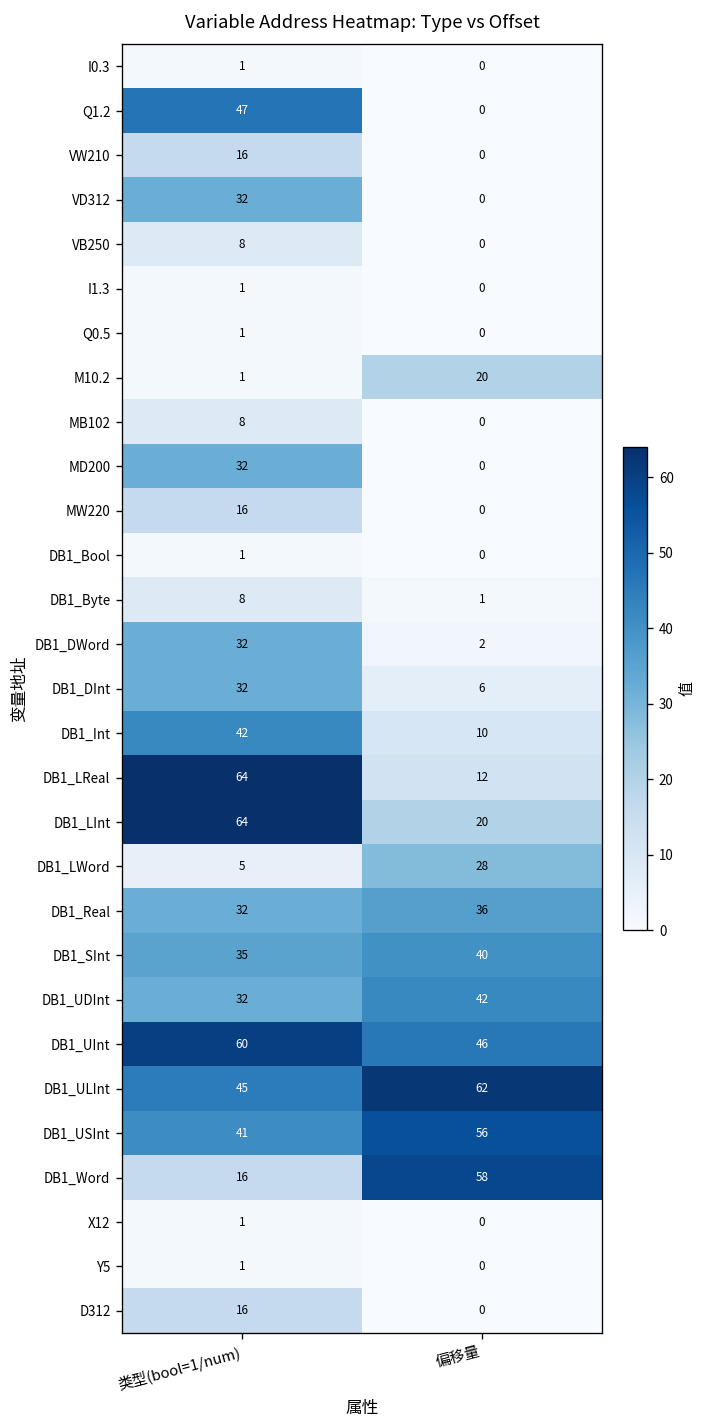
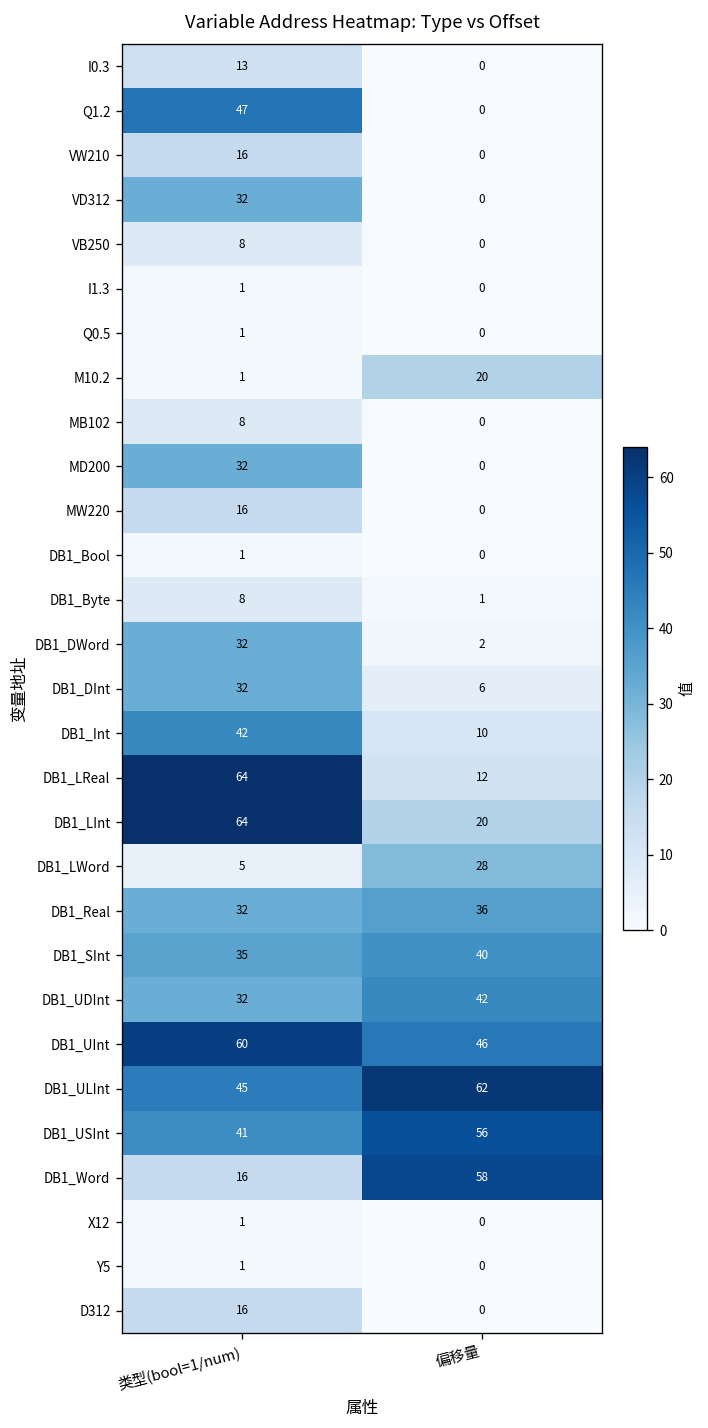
  {
    "I0.3": {
-     "类型(bool=1/num)": 1,
+     "类型(bool=1/num)": 13,
      "偏移量": 0
    },
    "Q1.2": {
      "类型(bool=1/num)": 47,
      "偏移量": 0
    },
    "VW210": {
      "类型(bool=1/num)": 16,
      "偏移量": 0
    },
    "VD312": {
      "类型(bool=1/num)": 32,
      "偏移量": 0
    },
    "VB250": {
      "类型(bool=1/num)": 8,
      "偏移量": 0
    },
    "I1.3": {
      "类型(bool=1/num)": 1,
      "偏移量": 0
    },
    "Q0.5": {
      "类型(bool=1/num)": 1,
      "偏移量": 0
    },
    "M10.2": {
      "类型(bool=1/num)": 1,
      "偏移量": 20
    },
    "MB102": {
      "类型(bool=1/num)": 8,
      "偏移量": 0
    },
    "MD200": {
      "类型(bool=1/num)": 32,
      "偏移量": 0
    },
    "MW220": {
      "类型(bool=1/num)": 16,
      "偏移量": 0
    },
    "DB1_Bool": {
      "类型(bool=1/num)": 1,
      "偏移量": 0
    },
    "DB1_Byte": {
      "类型(bool=1/num)": 8,
      "偏移量": 1
    },
    "DB1_DWord": {
      "类型(bool=1/num)": 32,
      "偏移量": 2
    },
    "DB1_DInt": {
      "类型(bool=1/num)": 32,
      "偏移量": 6
    },
    "DB1_Int": {
      "类型(bool=1/num)": 42,
      "偏移量": 10
    },
    "DB1_LReal": {
      "类型(bool=1/num)": 64,
      "偏移量": 12
    },
    "DB1_LInt": {
      "类型(bool=1/num)": 64,
      "偏移量": 20
    },
    "DB1_LWord": {
      "类型(bool=1/num)": 5,
      "偏移量": 28
    },
    "DB1_Real": {
      "类型(bool=1/num)": 32,
      "偏移量": 36
    },
    "DB1_SInt": {
      "类型(bool=1/num)": 35,
      "偏移量": 40
    },
    "DB1_UDInt": {
      "类型(bool=1/num)": 32,
      "偏移量": 42
    },
    "DB1_UInt": {
      "类型(bool=1/num)": 60,
      "偏移量": 46
    },
    "DB1_ULInt": {
      "类型(bool=1/num)": 45,
      "偏移量": 62
    },
    "DB1_USInt": {
      "类型(bool=1/num)": 41,
      "偏移量": 56
    },
    "DB1_Word": {
      "类型(bool=1/num)": 16,
      "偏移量": 58
    },
    "X12": {
      "类型(bool=1/num)": 1,
      "偏移量": 0
    },
    "Y5": {
      "类型(bool=1/num)": 1,
      "偏移量": 0
    },
    "D312": {
      "类型(bool=1/num)": 16,
      "偏移量": 0
    }
  }
